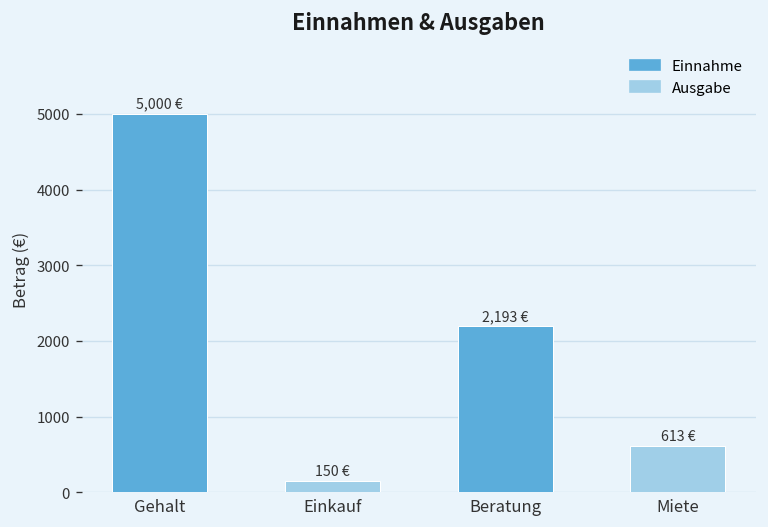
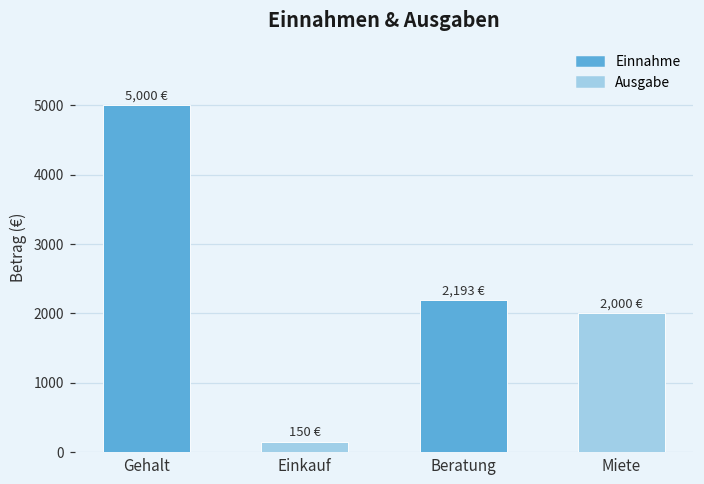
  {
    "Gehalt": "5,000",
    "Einkauf": "150",
    "Beratung": "2,193",
-   "Miete": "613"
+   "Miete": "2,000"
  }
